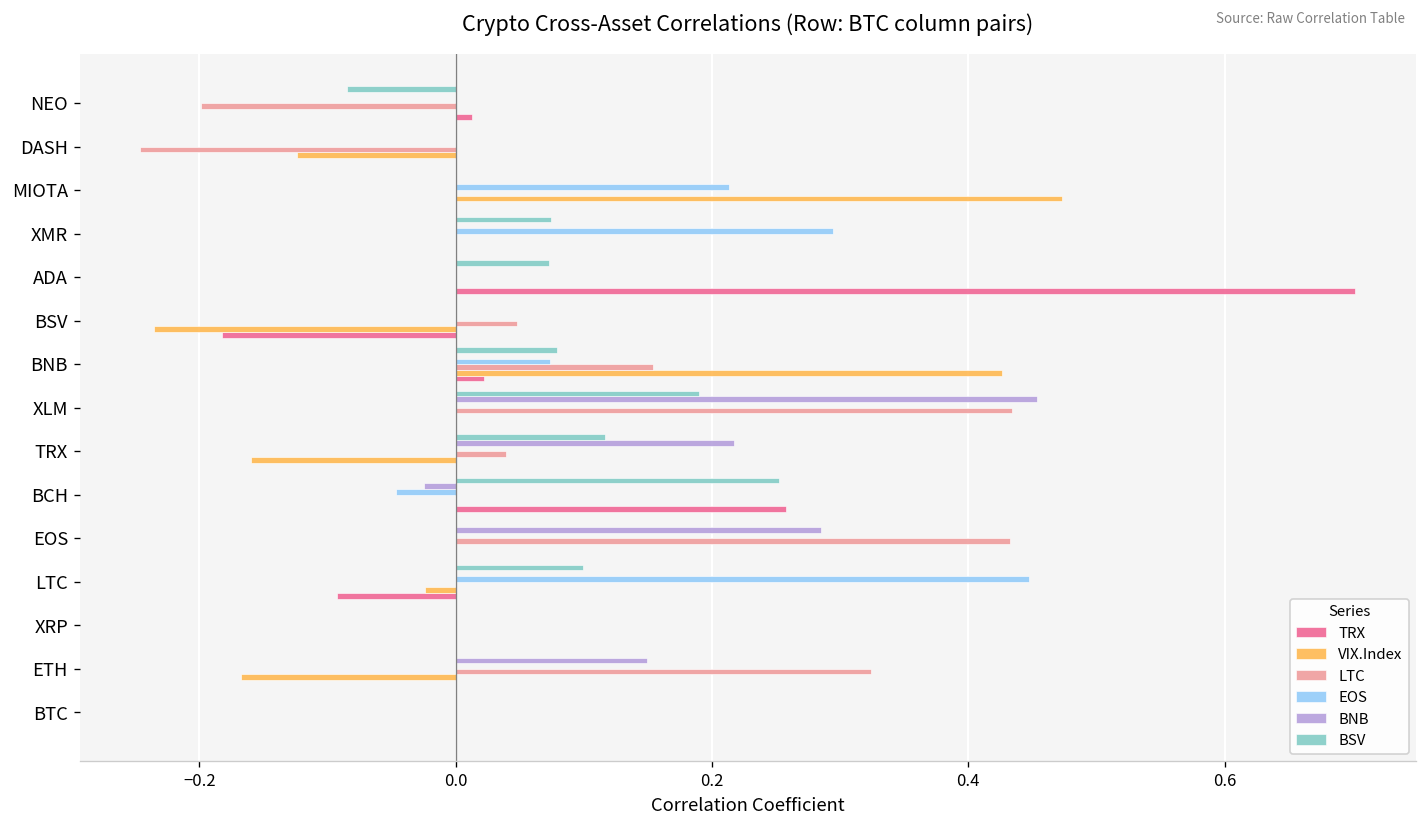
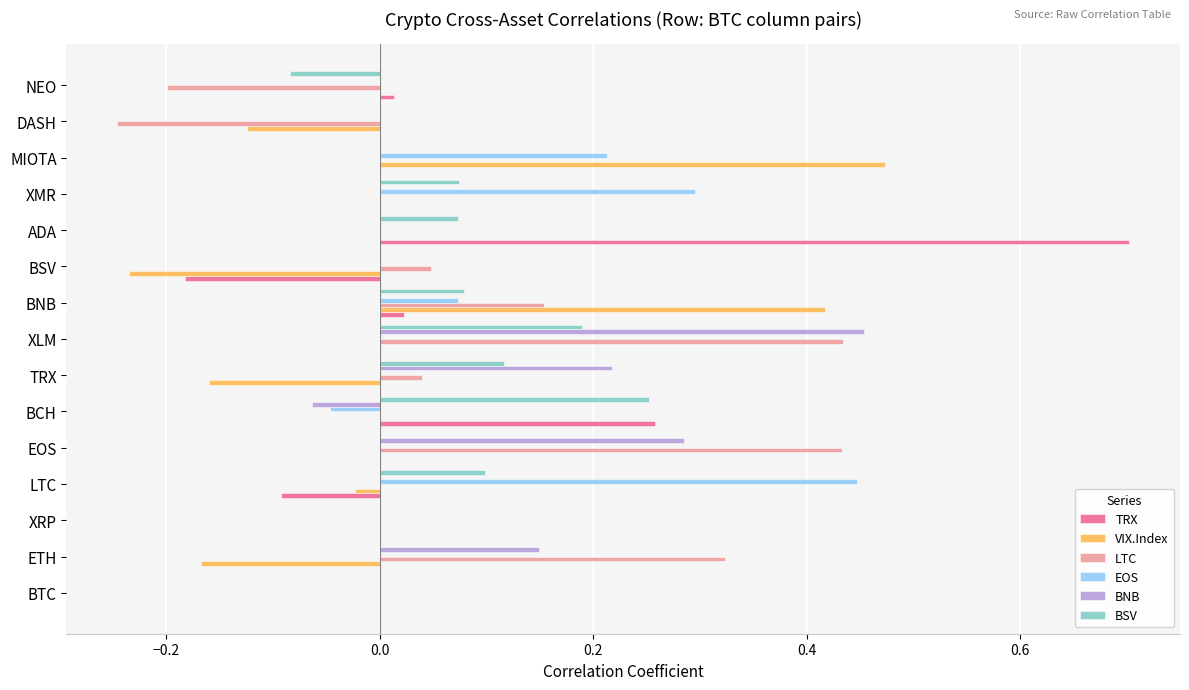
  {
    "VIX.Index": {
      "NEO": 0.000,
      "DASH": -0.124,
      "MIOTA": 0.473,
      "XMR": 0.000,
      "ADA": 0.000,
      "BSV": -0.235,
-     "BNB": 0.427,
+     "BNB": 0.417,
      "XLM": 0.000,
      "TRX": -0.160,
      "BCH": 0.000,
      "EOS": 0.000,
      "LTC": -0.023,
      "XRP": 0.000,
      "ETH": -0.167,
      "BTC": 0.000
    },
    "BNB": {
      "NEO": 0.000,
      "DASH": 0.000,
      "MIOTA": 0.000,
      "XMR": 0.000,
      "ADA": 0.000,
      "BSV": 0.000,
      "BNB": 0.000,
      "XLM": 0.454,
      "TRX": 0.217,
-     "BCH": -0.025,
+     "BCH": -0.063,
      "EOS": 0.285,
      "LTC": 0.000,
      "XRP": 0.000,
      "ETH": 0.149,
      "BTC": 0.000
    }
  }
